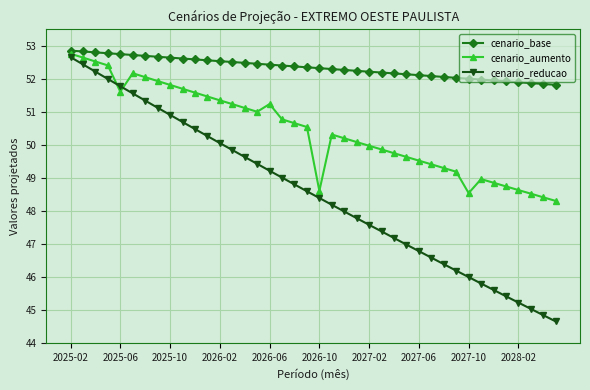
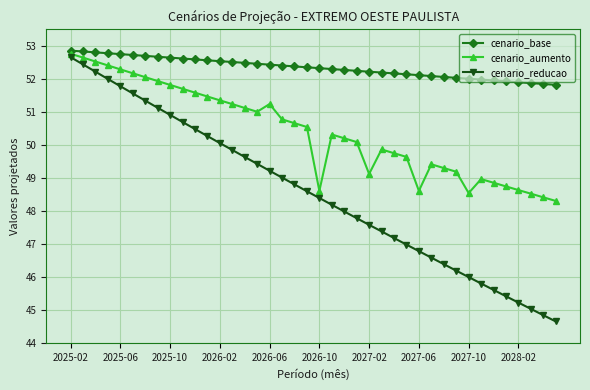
  {
    "cenario_aumento": {
      "2025-02": 52.8,
-     "2025-06": 51.6,
+     "2025-06": 52.3,
      "2025-10": 51.8,
      "2026-02": 51.3,
      "2026-06": 51.2,
      "2026-10": 48.6,
-     "2027-02": 50.0,
-     "2027-06": 49.5,
+     "2027-02": 49.1,
+     "2027-06": 48.6,
      "2027-10": 48.5,
      "2028-02": 48.6
    }
  }
